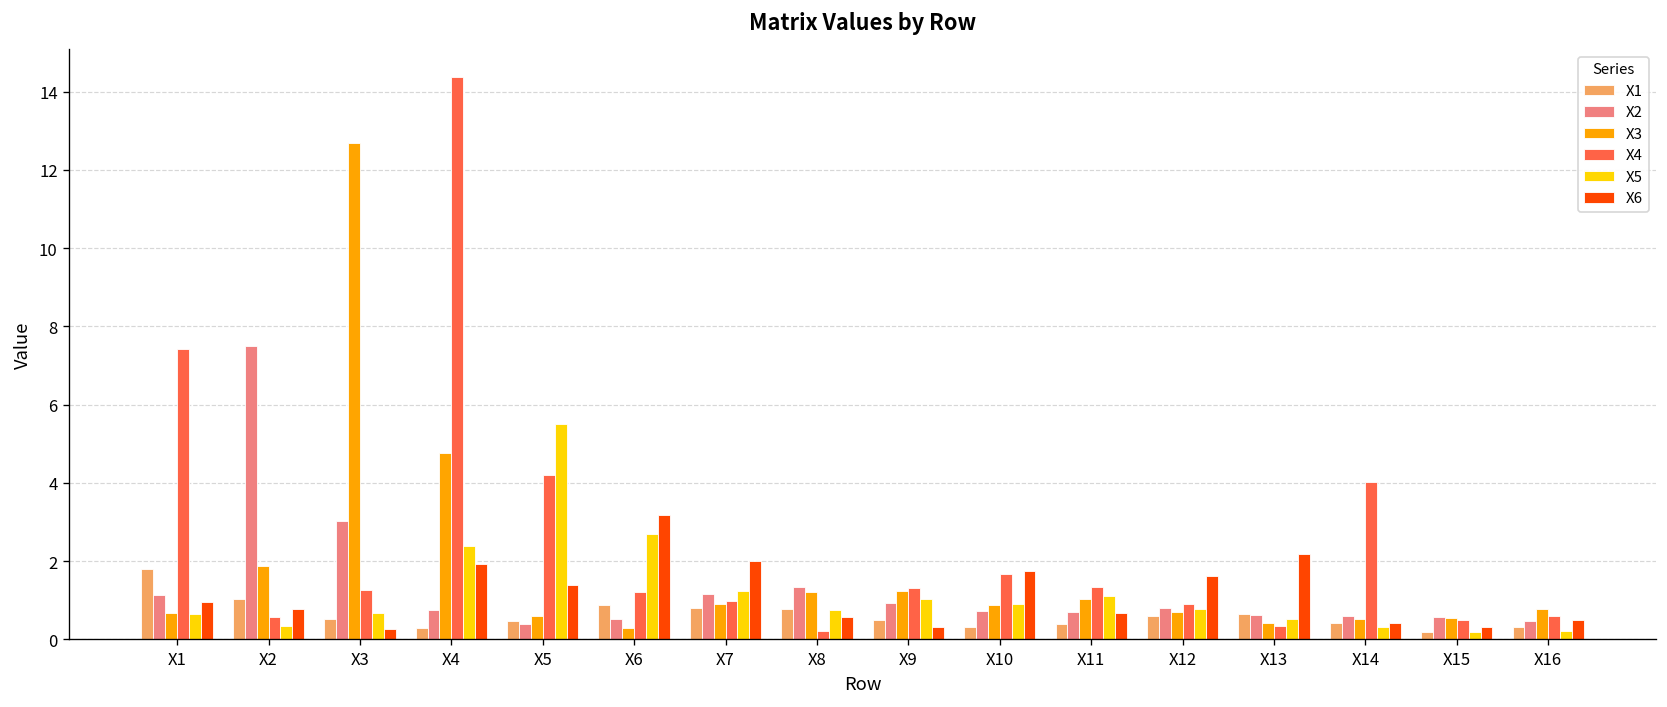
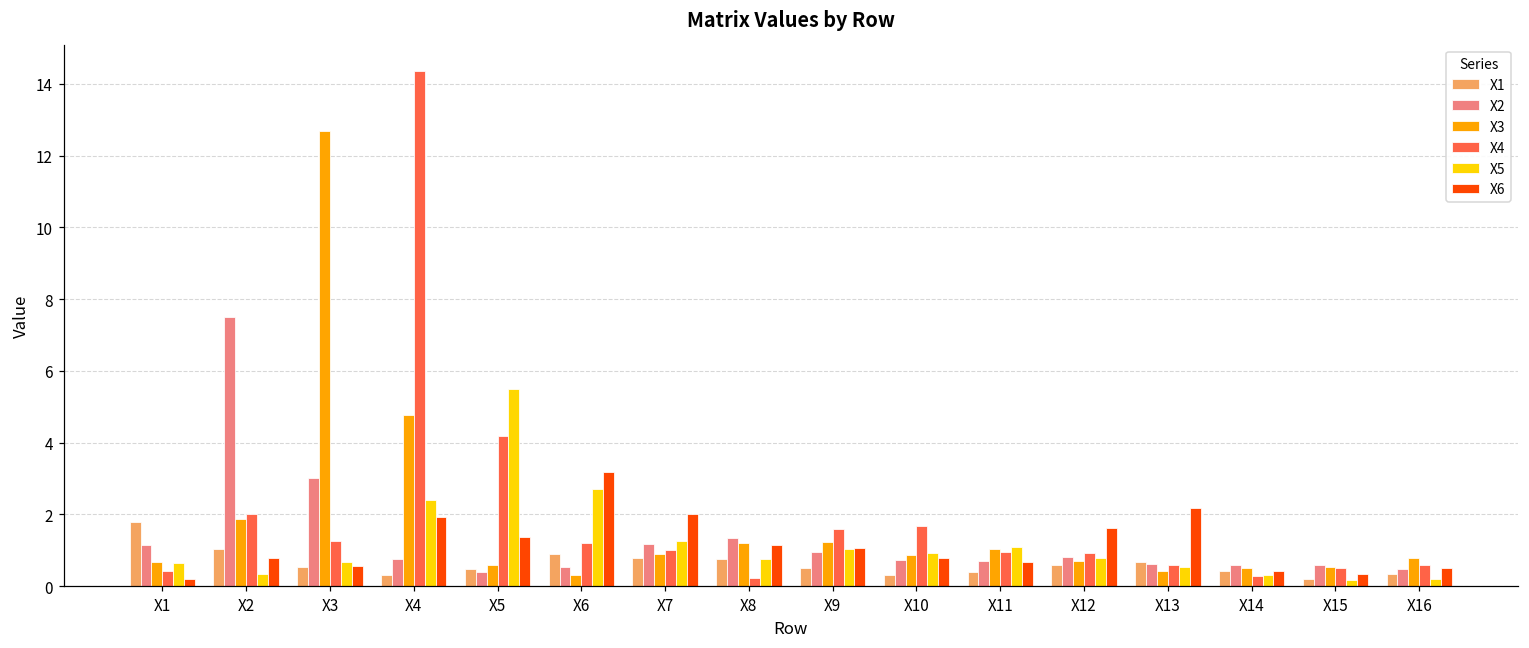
  {
    "X4": {
-     "X1": 7.4,
-     "X2": 0.6,
+     "X1": 0.4,
+     "X2": 2.0,
      "X3": 1.3,
      "X4": 14.4,
      "X5": 4.2,
      "X6": 1.2,
      "X7": 1.0,
      "X8": 0.2,
-     "X9": 1.3,
+     "X9": 1.6,
      "X10": 1.7,
-     "X11": 1.3,
+     "X11": 0.9,
      "X12": 0.9,
-     "X13": 0.4,
-     "X14": 4.0,
+     "X13": 0.6,
+     "X14": 0.3,
      "X15": 0.5,
      "X16": 0.6
    },
    "X6": {
-     "X1": 0.9,
+     "X1": 0.2,
      "X2": 0.8,
-     "X3": 0.3,
+     "X3": 0.6,
      "X4": 1.9,
      "X5": 1.4,
      "X6": 3.2,
      "X7": 2.0,
-     "X8": 0.6,
-     "X9": 0.3,
-     "X10": 1.7,
+     "X8": 1.1,
+     "X9": 1.1,
+     "X10": 0.8,
      "X11": 0.7,
      "X12": 1.6,
      "X13": 2.2,
      "X14": 0.4,
      "X15": 0.3,
      "X16": 0.5
    }
  }
